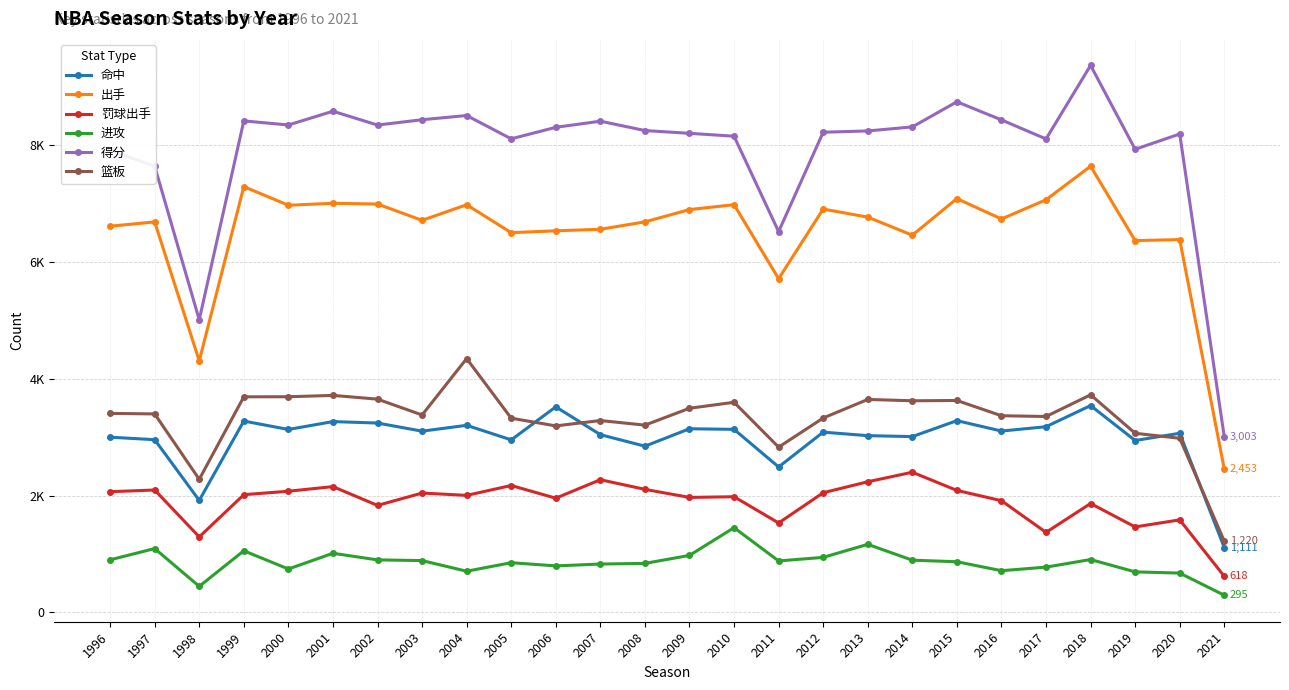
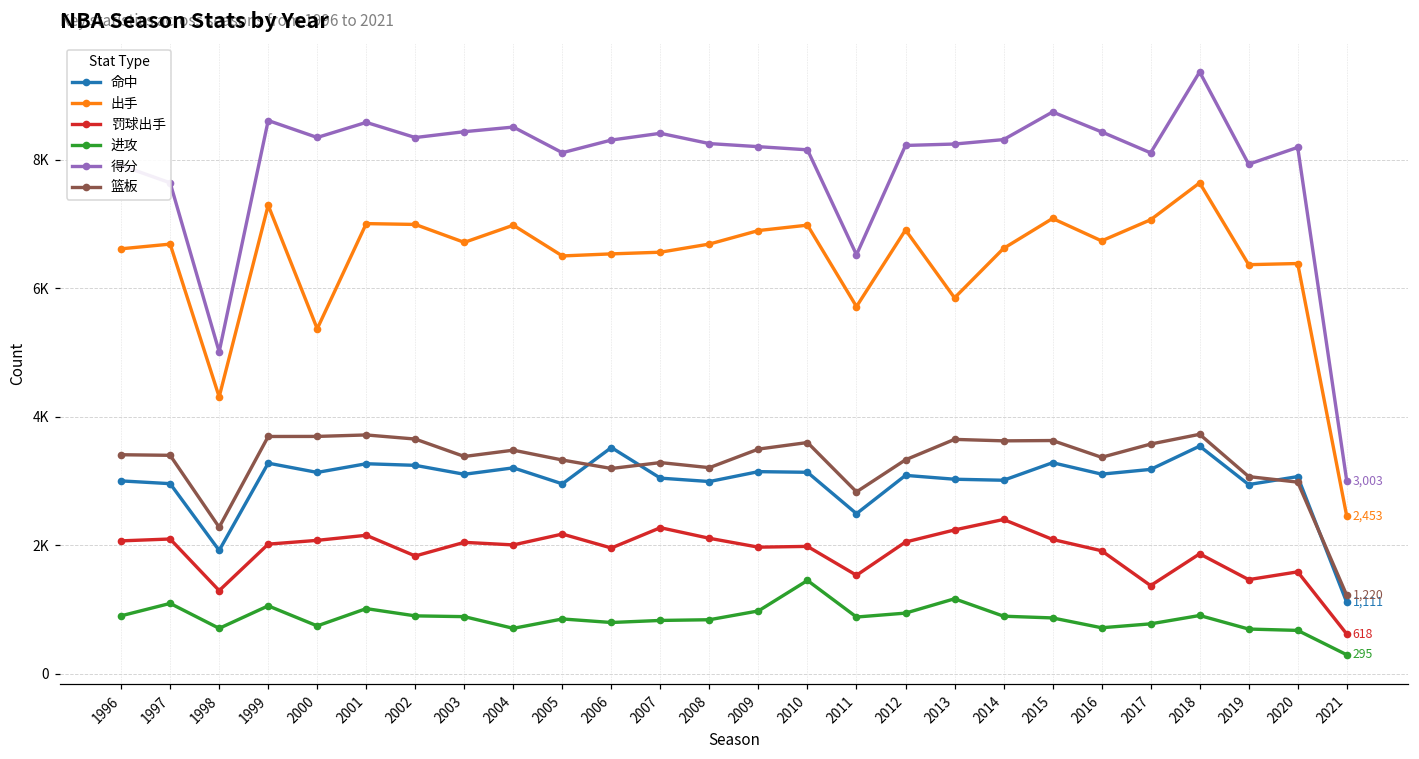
  {
    "命中": {
      "1996": 3000,
      "1997": 3000,
      "1998": 1900,
      "1999": 3300,
      "2000": 3100,
      "2001": 3300,
      "2002": 3200,
      "2003": 3100,
      "2004": 3200,
      "2005": 3000,
      "2006": 3500,
      "2007": 3000,
-     "2008": 2800,
+     "2008": 3000,
      "2009": 3100,
      "2010": 3100,
      "2011": 2500,
      "2012": 3100,
      "2013": 3000,
      "2014": 3000,
      "2015": 3300,
      "2016": 3100,
      "2017": 3200,
      "2018": 3500,
      "2019": 2900,
      "2020": 3100
    },
    "出手": {
      "1996": 6600,
      "1997": 6700,
      "1998": 4300,
      "1999": 7300,
-     "2000": 7000,
+     "2000": 5400,
      "2001": 7000,
      "2002": 7000,
      "2003": 6700,
      "2004": 7000,
      "2005": 6500,
      "2006": 6500,
      "2007": 6600,
      "2008": 6700,
      "2009": 6900,
      "2010": 7000,
      "2011": 5700,
      "2012": 6900,
-     "2013": 6800,
-     "2014": 6500,
+     "2013": 5800,
+     "2014": 6600,
      "2015": 7100,
      "2016": 6700,
      "2017": 7100,
      "2018": 7600,
      "2019": 6400,
      "2020": 6400
    },
    "罚球出手": {
      "2021": 618
    },
    "进攻": {
      "1996": 900,
      "1997": 1100,
-     "1998": 400,
+     "1998": 700,
      "1999": 1100,
      "2000": 700,
      "2001": 1000,
      "2002": 900,
      "2003": 900,
      "2004": 700,
      "2005": 900,
      "2006": 800,
      "2007": 800,
      "2008": 800,
      "2009": 1000,
      "2010": 1500,
      "2011": 900,
      "2012": 900,
      "2013": 1200,
      "2014": 900,
      "2015": 900,
      "2016": 700,
      "2017": 800,
      "2018": 900,
      "2019": 700,
      "2020": 700
    },
    "得分": {
      "1998": 5000,
-     "1999": 8400,
+     "1999": 8600,
      "2000": 8300,
      "2001": 8600,
      "2002": 8300,
      "2003": 8400,
      "2004": 8500,
      "2005": 8100,
      "2006": 8300,
      "2007": 8400,
      "2008": 8200,
      "2009": 8200,
      "2010": 8200,
      "2011": 6500,
      "2012": 8200,
      "2013": 8200,
      "2014": 8300,
      "2015": 8700,
      "2016": 8400,
      "2017": 8100,
      "2018": 9400,
      "2019": 7900,
      "2020": 8200
    },
    "篮板": {
      "1996": 3400,
      "1997": 3400,
      "1998": 2300,
      "1999": 3700,
      "2000": 3700,
      "2001": 3700,
      "2002": 3700,
      "2003": 3400,
-     "2004": 4300,
+     "2004": 3500,
      "2005": 3300,
      "2006": 3200,
      "2007": 3300,
      "2008": 3200,
      "2009": 3500,
      "2010": 3600,
      "2011": 2800,
      "2012": 3300,
      "2013": 3600,
      "2014": 3600,
      "2015": 3600,
      "2016": 3400,
-     "2017": 3400,
+     "2017": 3600,
      "2018": 3700,
      "2019": 3100,
      "2020": 3000
    }
  }
